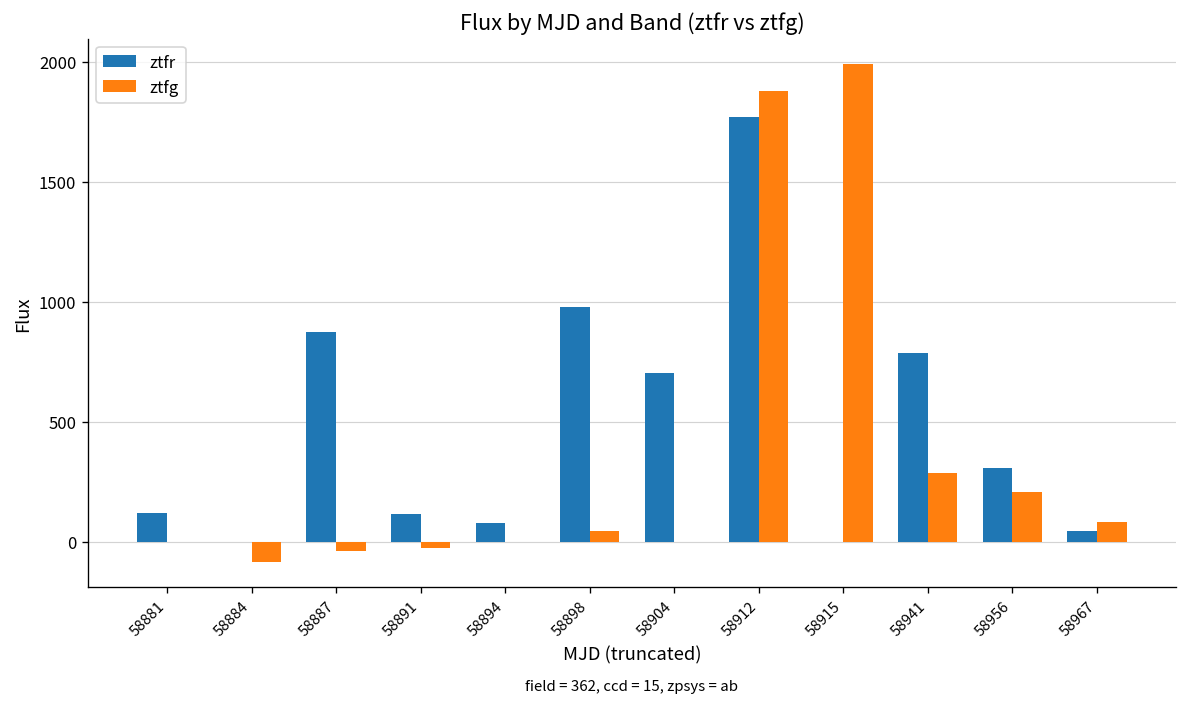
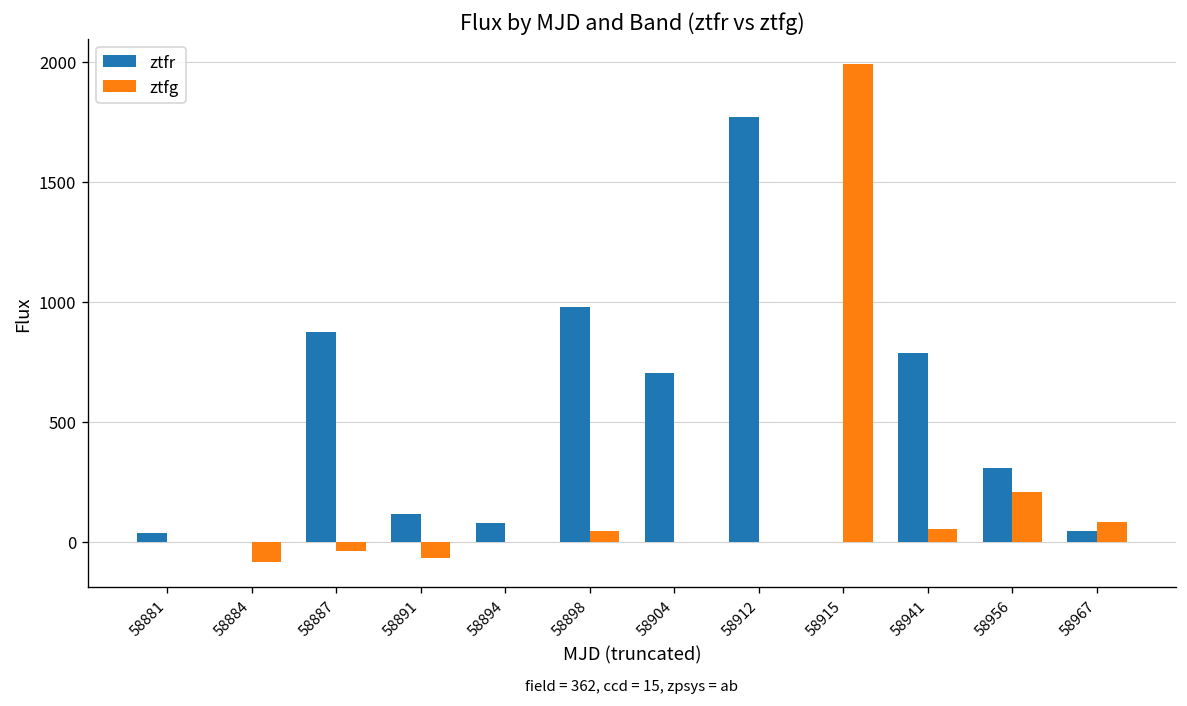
  {
    "ztfr": {
-     "58881": 120,
+     "58881": 40,
      "58884": 0,
      "58887": 870,
      "58891": 110,
      "58894": 80,
      "58898": 980,
      "58904": 700,
      "58912": 1770,
      "58915": 0,
      "58941": 790,
      "58956": 310,
      "58967": 50
    },
    "ztfg": {
      "58881": 0,
      "58884": -90,
      "58887": -40,
-     "58891": -20,
+     "58891": -70,
      "58894": 0,
      "58898": 50,
      "58904": 0,
-     "58912": 1880,
+     "58912": 0,
      "58915": 1990,
-     "58941": 290,
+     "58941": 50,
      "58956": 210,
      "58967": 80
    }
  }
